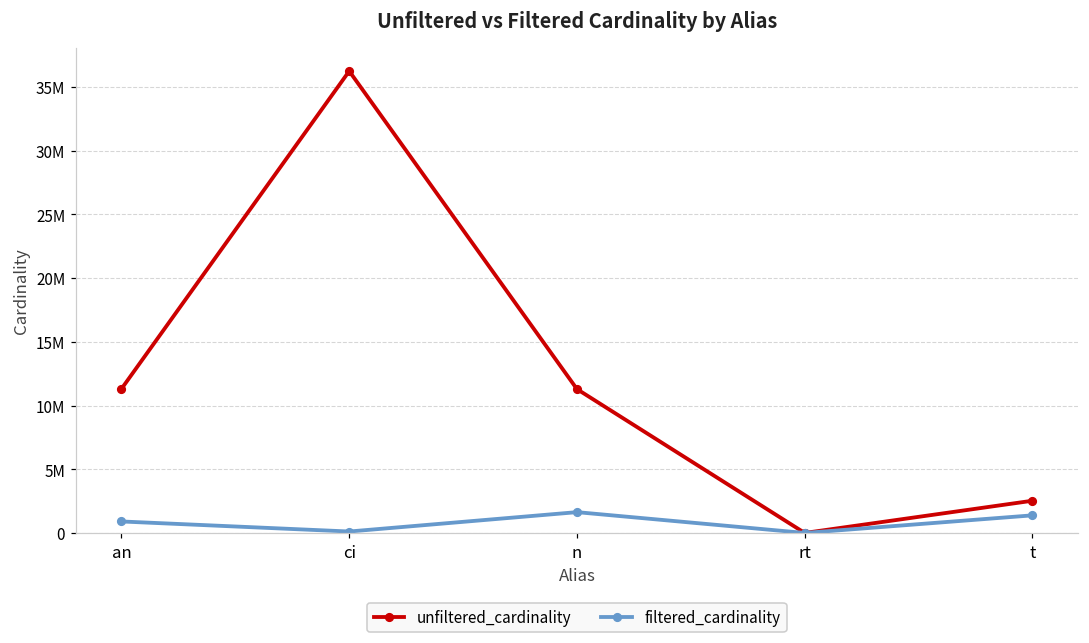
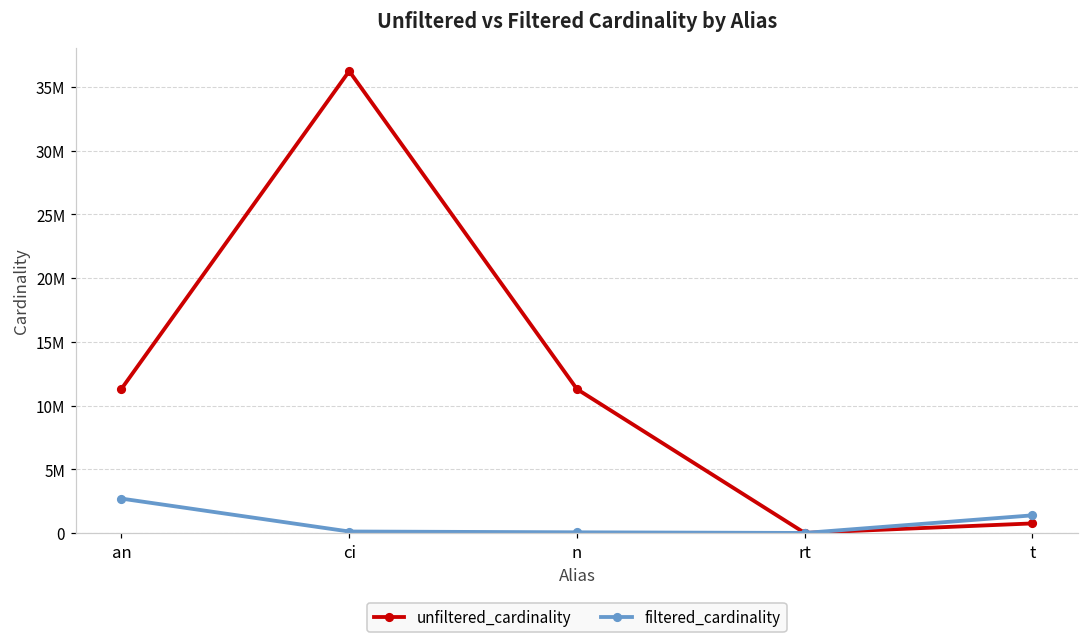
  {
    "unfiltered_cardinality": {
      "an": 11300000,
      "ci": 36200000,
      "n": 11300000,
-     "t": 2500000
+     "t": 700000
    },
    "filtered_cardinality": {
-     "an": 900000,
+     "an": 2700000,
      "ci": 100000,
-     "n": 1600000,
+     "n": 100000,
      "t": 1400000
    }
  }
